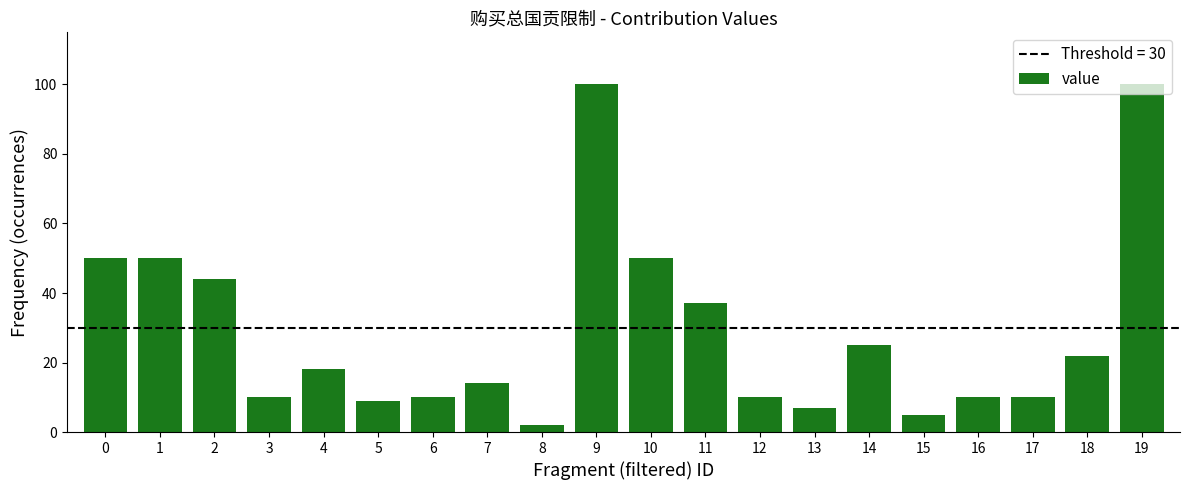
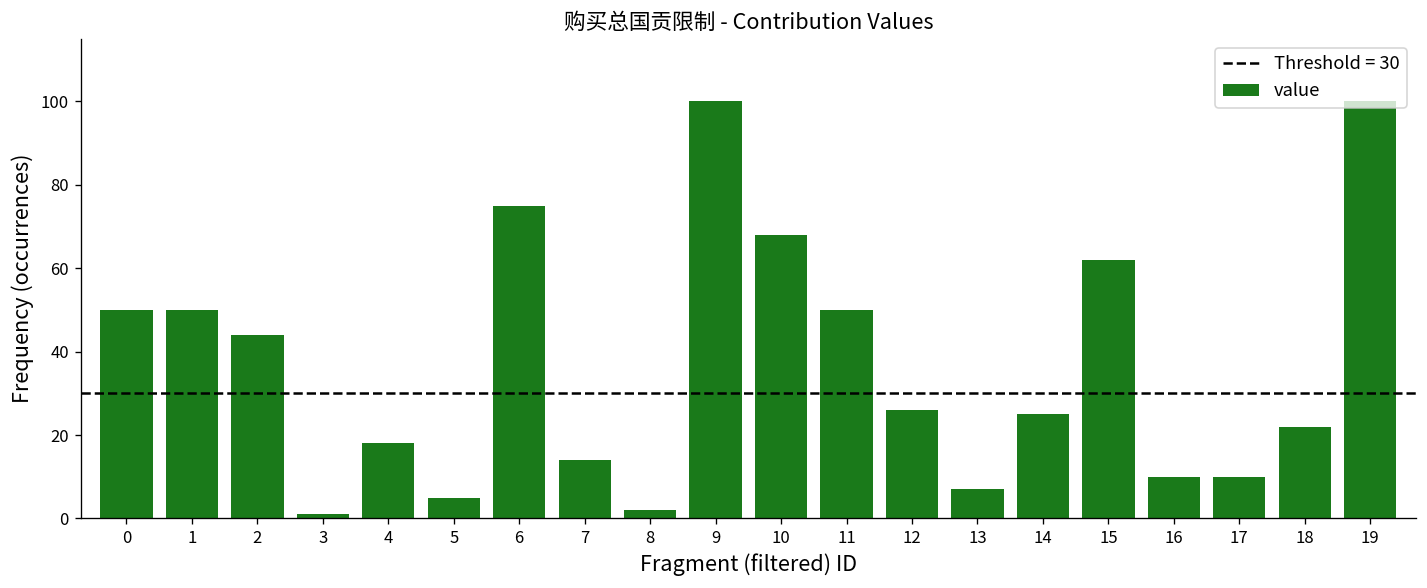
  {
    "0": 50,
    "1": 50,
    "2": 44,
-   "3": 10,
+   "3": 1,
    "4": 18,
-   "5": 9,
-   "6": 10,
+   "5": 5,
+   "6": 75,
    "7": 14,
    "8": 2,
    "9": 100,
-   "10": 50,
-   "11": 37,
-   "12": 10,
+   "10": 68,
+   "11": 50,
+   "12": 26,
    "13": 7,
    "14": 25,
-   "15": 5,
+   "15": 62,
    "16": 10,
    "17": 10,
    "18": 22
  }
